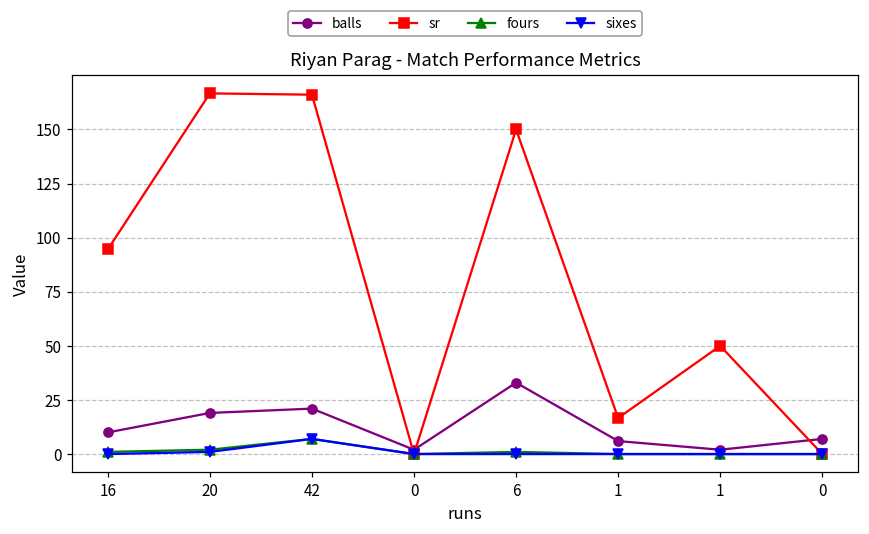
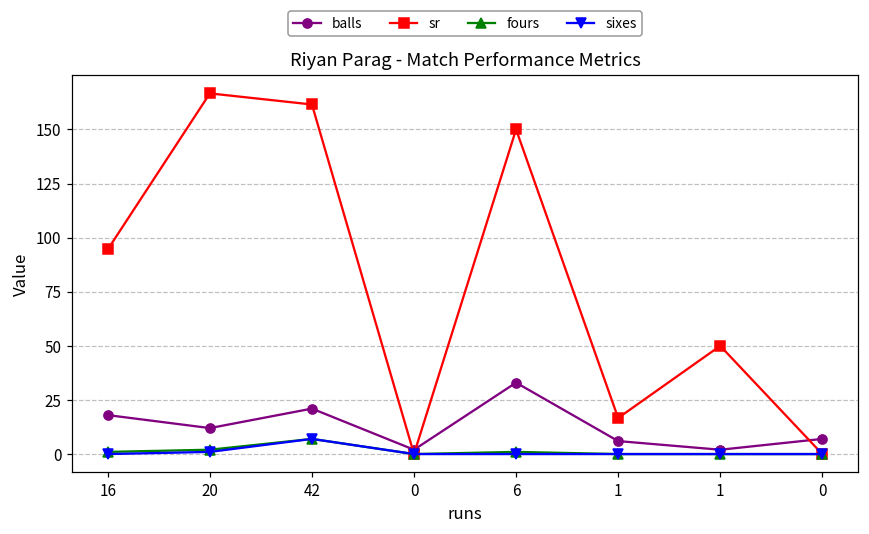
  {
    "balls": {
-     "16": 10,
-     "20": 19,
+     "16": 18,
+     "20": 12,
      "42": 21,
      "6": 33
    },
    "sr": {
      "16": 95,
      "20": 167,
-     "42": 166,
+     "42": 162,
      "6": 150
    }
  }
